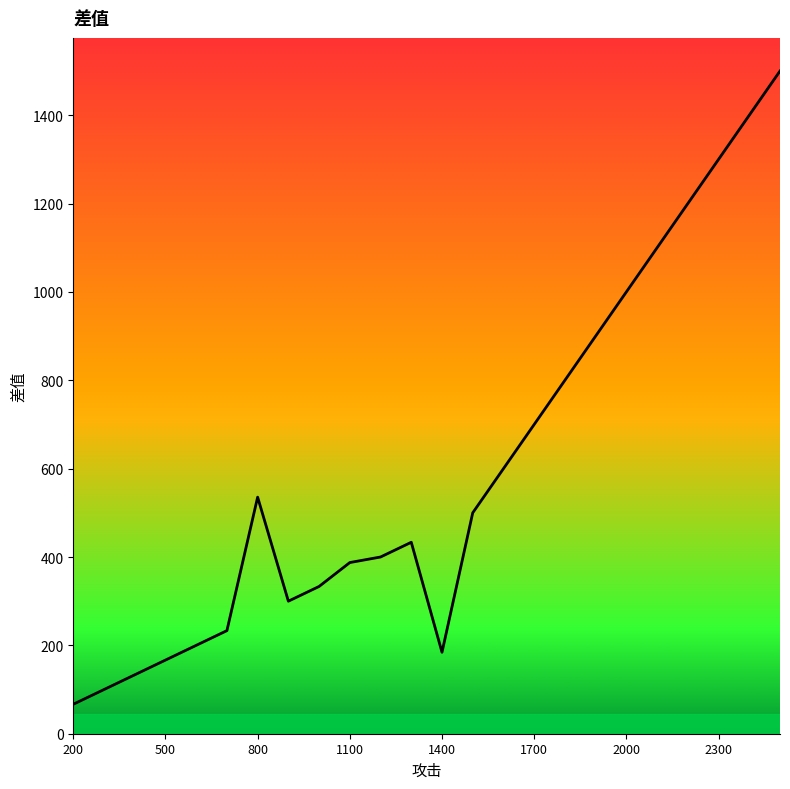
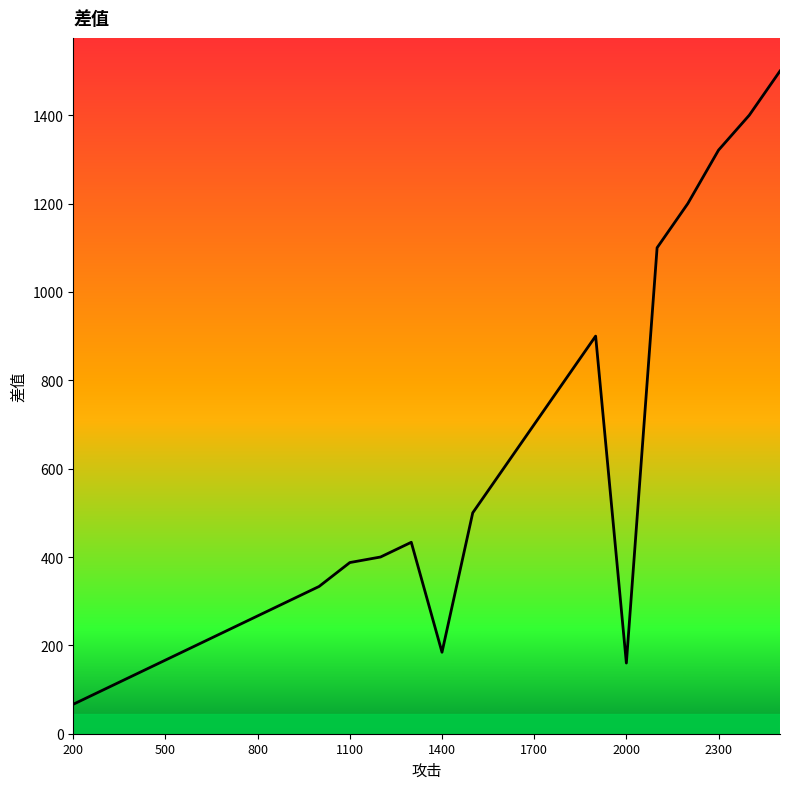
  {
    "200": 70,
    "500": 170,
-   "800": 540,
+   "800": 270,
    "1100": 390,
    "1400": 180,
    "1700": 700,
-   "2000": 1000,
-   "2300": 1300
+   "2000": 160,
+   "2300": 1320
  }
